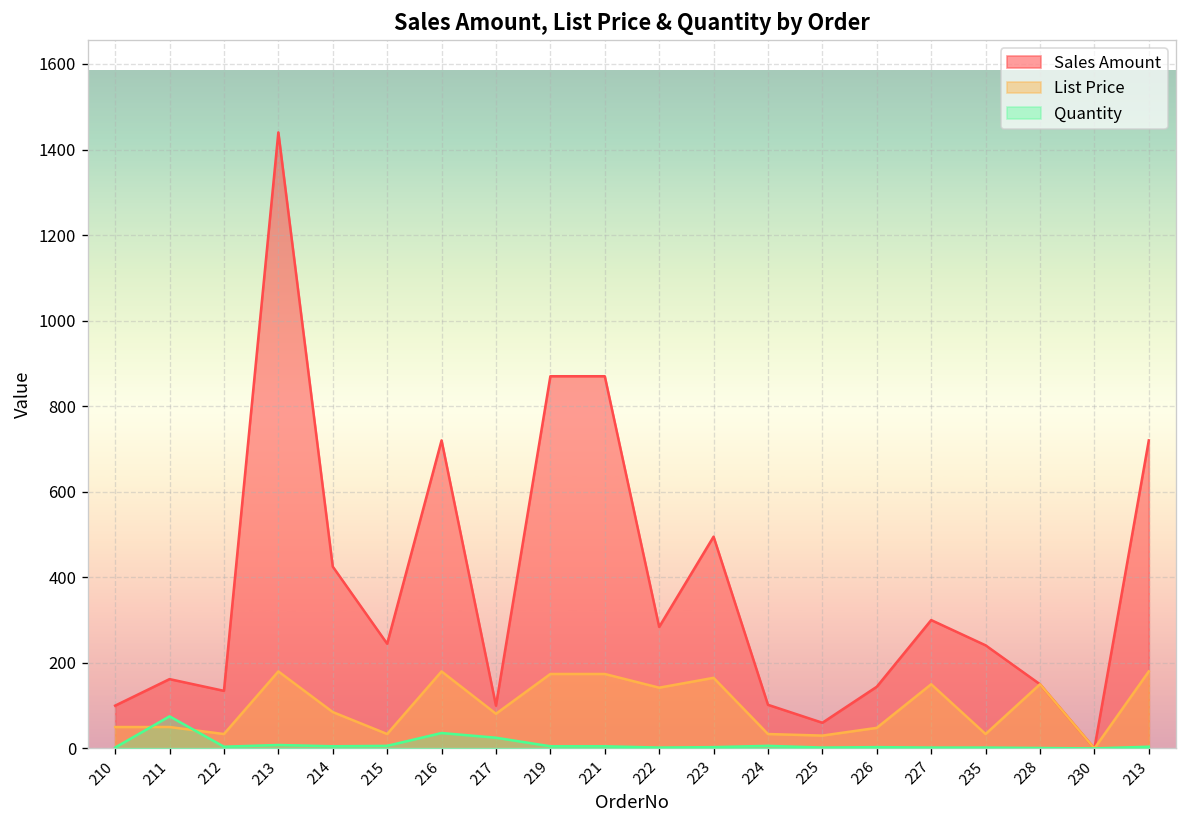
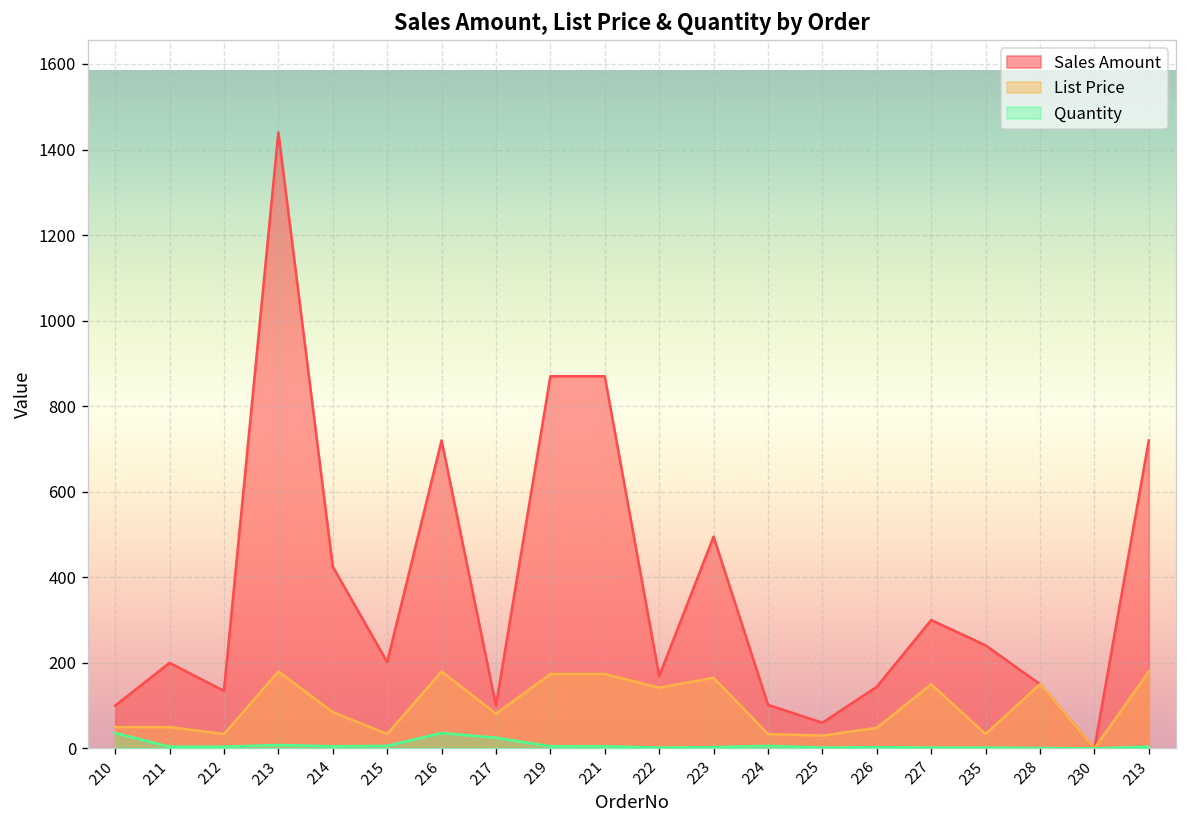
  {
    "Sales Amount": {
      "210": 100,
-     "211": 160,
+     "211": 200,
      "212": 130,
      "214": 430,
-     "215": 240,
+     "215": 200,
      "216": 720,
      "217": 100,
      "219": 870,
      "221": 870,
-     "222": 280,
+     "222": 170,
      "223": 500,
      "224": 100,
      "225": 60,
      "226": 140,
      "227": 300,
      "235": 240
    },
    "List Price": {
      "210": 50,
      "211": 50,
      "212": 30,
      "214": 90,
      "215": 30,
      "216": 180,
      "217": 80,
      "219": 170,
      "221": 170,
      "222": 140,
      "223": 170,
      "224": 30,
      "225": 30,
      "226": 50,
      "227": 150,
      "235": 30
    },
    "Quantity": {
-     "210": 0,
-     "211": 80,
+     "210": 40,
+     "211": 0,
      "212": 0,
      "214": 10,
      "215": 10,
      "216": 40,
      "217": 30,
      "219": 10,
      "221": 10,
      "222": 0,
      "223": 0,
      "224": 10,
      "225": 0,
      "226": 0,
      "227": 0,
      "235": 0,
      "228": 0
    }
  }
